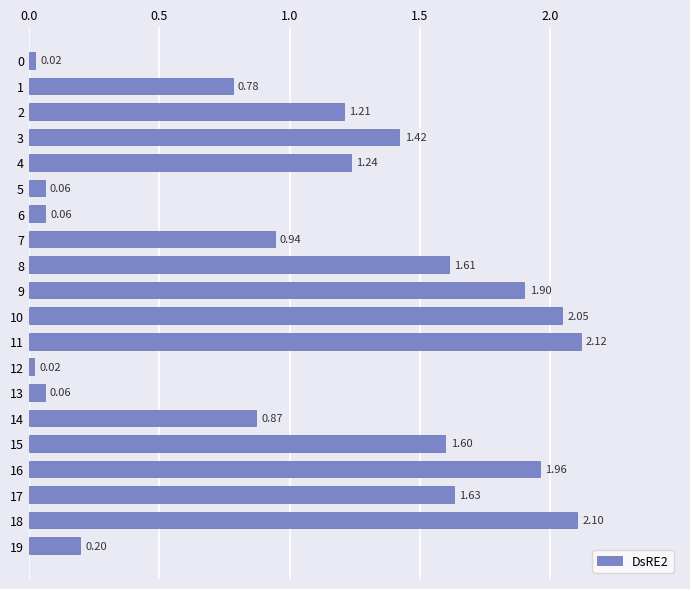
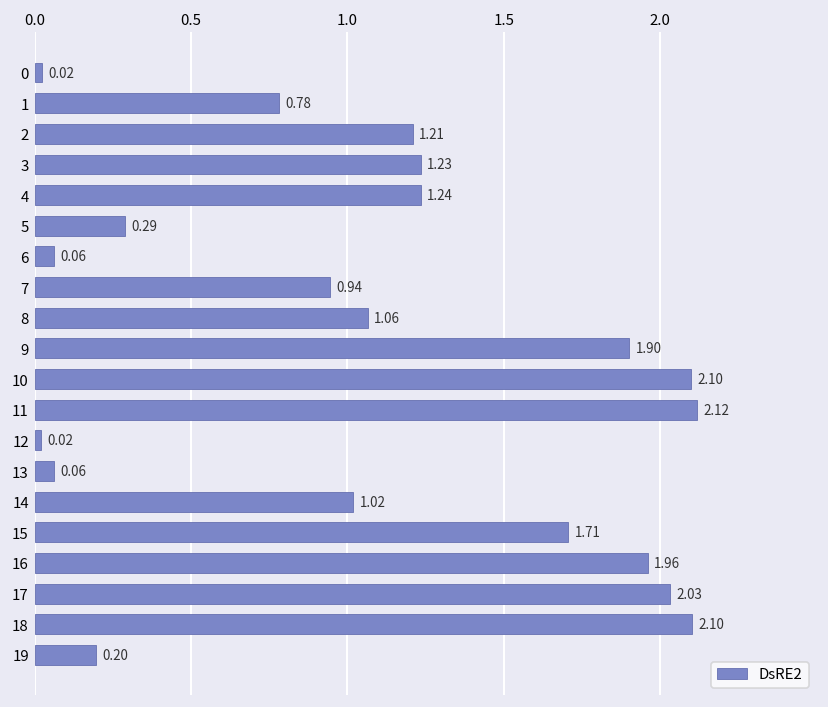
  {
    "0": 0.02,
    "1": 0.78,
    "2": 1.21,
-   "3": 1.42,
+   "3": 1.23,
    "4": 1.24,
-   "5": 0.06,
+   "5": 0.29,
    "6": 0.06,
    "7": 0.94,
-   "8": 1.61,
+   "8": 1.06,
    "9": 1.90,
-   "10": 2.05,
+   "10": 2.10,
    "11": 2.12,
    "12": 0.02,
    "13": 0.06,
-   "14": 0.87,
-   "15": 1.60,
+   "14": 1.02,
+   "15": 1.71,
    "16": 1.96,
-   "17": 1.63,
+   "17": 2.03,
    "18": 2.10,
    "19": 0.20
  }
